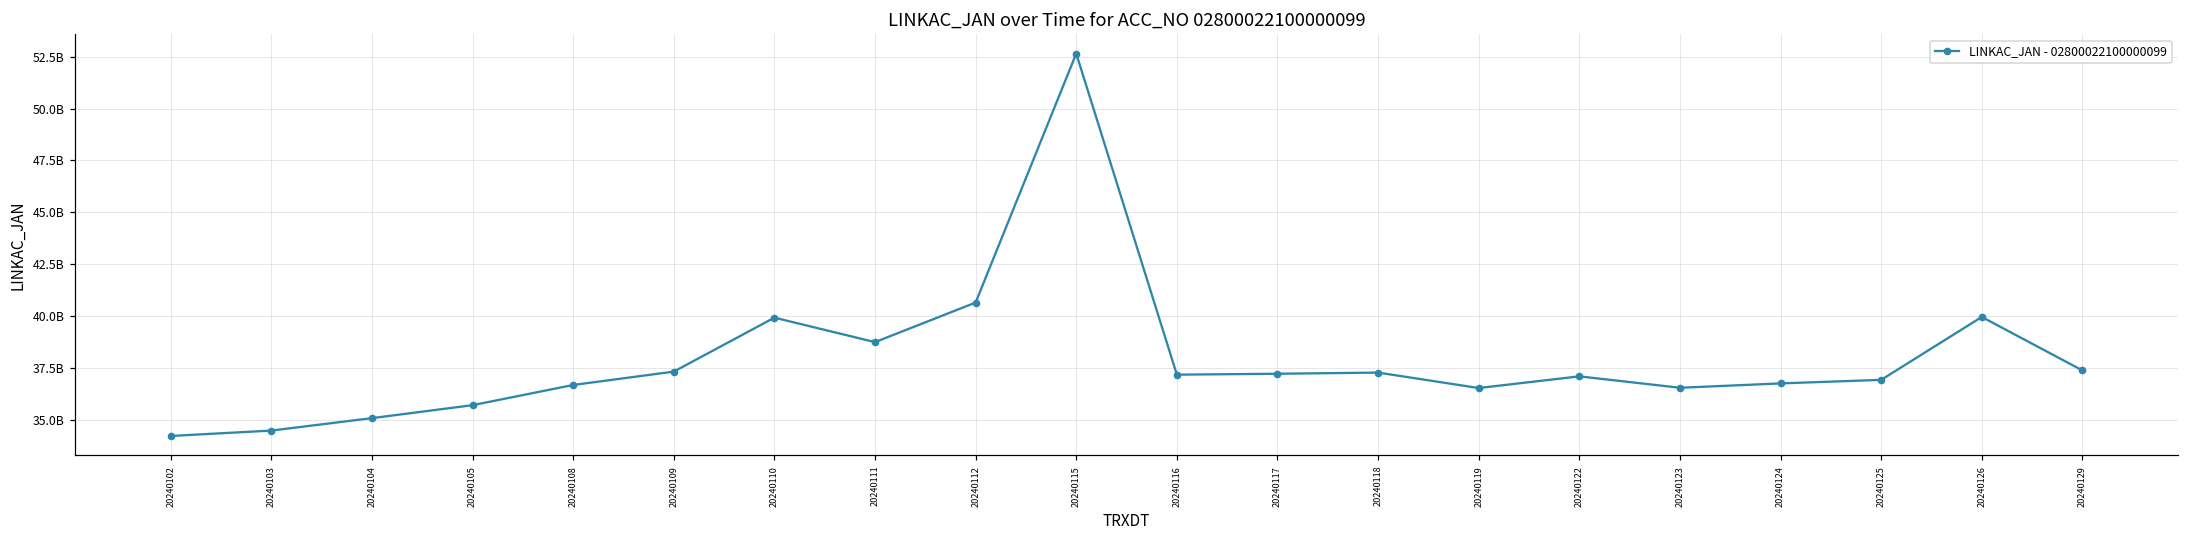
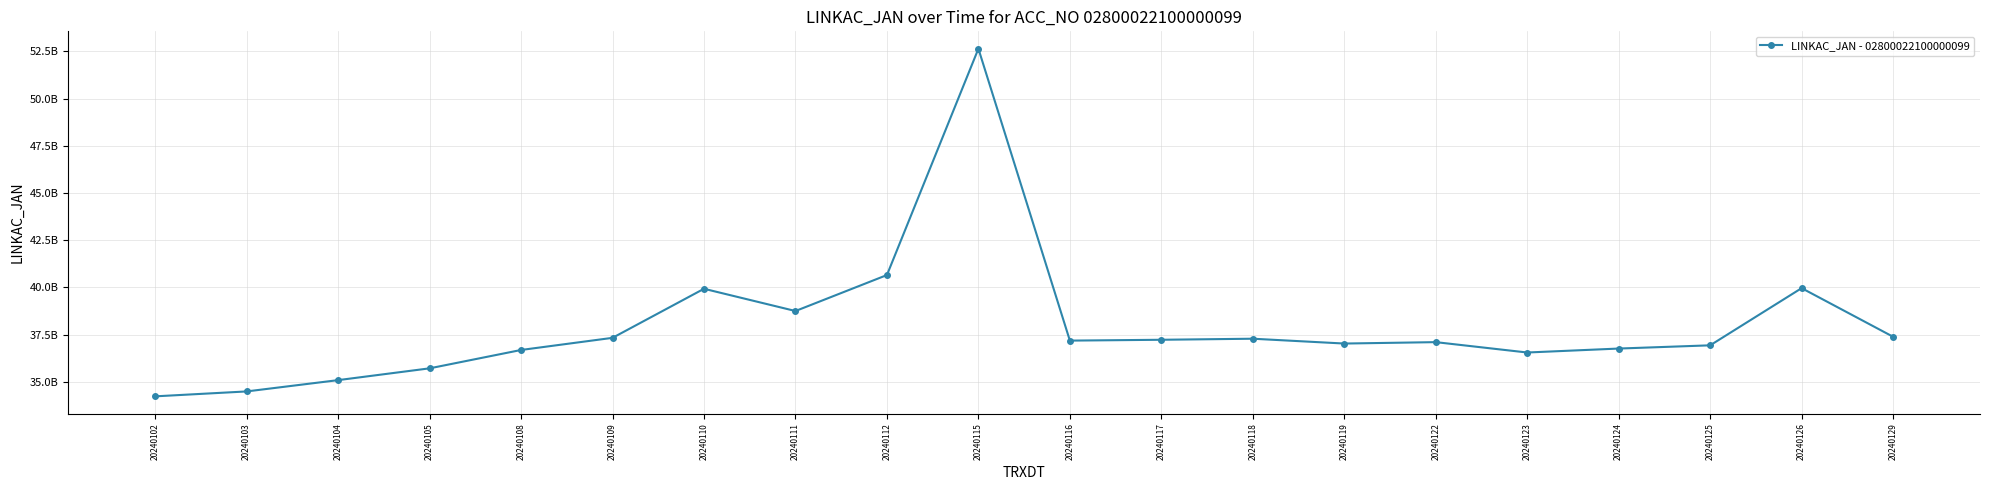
  {
    "20240102": 34200000000,
    "20240103": 34500000000,
    "20240104": 35100000000,
    "20240105": 35700000000,
    "20240108": 36700000000,
    "20240109": 37300000000,
    "20240110": 39900000000,
    "20240111": 38700000000,
    "20240112": 40700000000,
    "20240115": 52600000000,
    "20240116": 37200000000,
    "20240117": 37200000000,
    "20240118": 37300000000,
-   "20240119": 36500000000,
+   "20240119": 37000000000,
    "20240122": 37100000000,
    "20240123": 36600000000,
    "20240124": 36800000000,
    "20240125": 36900000000,
    "20240126": 40000000000,
    "20240129": 37400000000
  }
